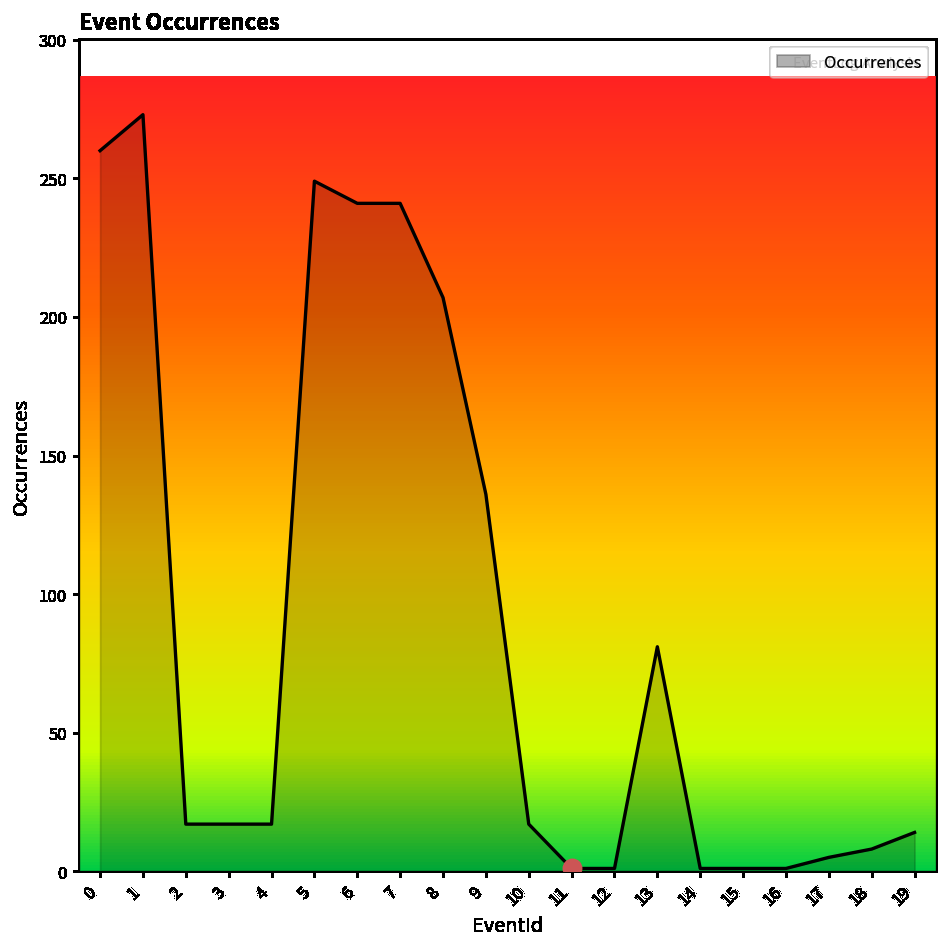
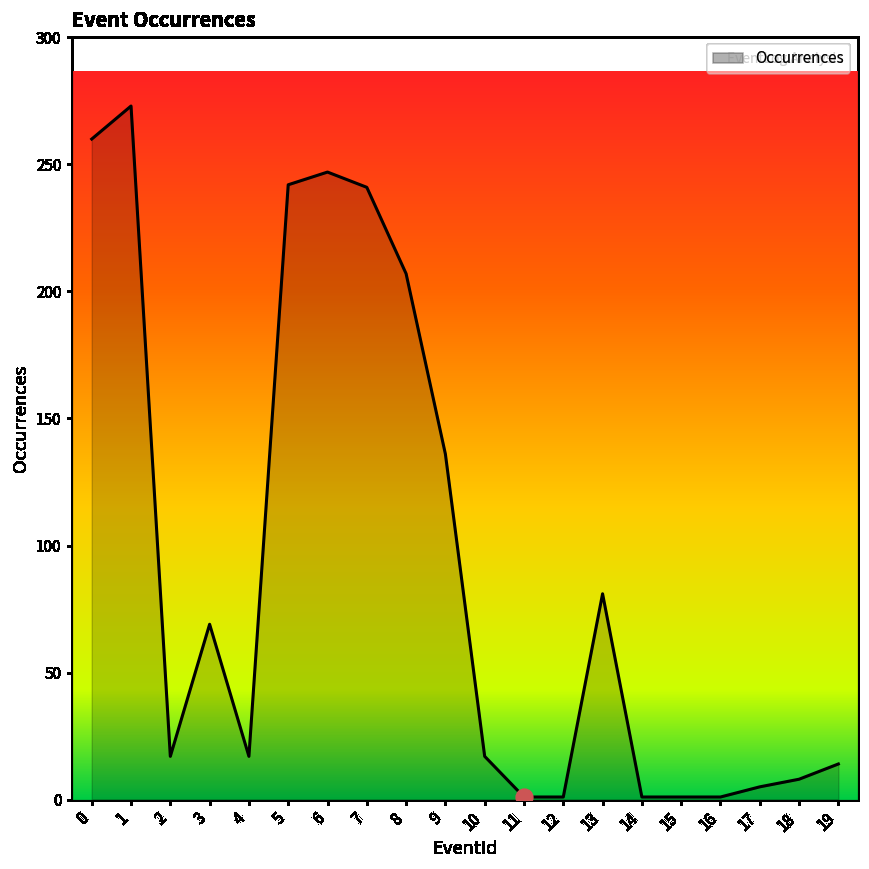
  {
    "Occurrences": {
      "0": 260,
      "1": 273,
      "2": 17,
-     "3": 17,
+     "3": 69,
      "4": 17,
-     "5": 249,
-     "6": 241,
+     "5": 242,
+     "6": 247,
      "7": 241,
      "8": 207,
      "9": 136,
      "10": 17,
      "12": 1,
      "13": 81,
      "14": 1,
      "15": 1,
      "16": 1,
      "17": 5,
      "18": 8,
      "19": 14
    }
  }
